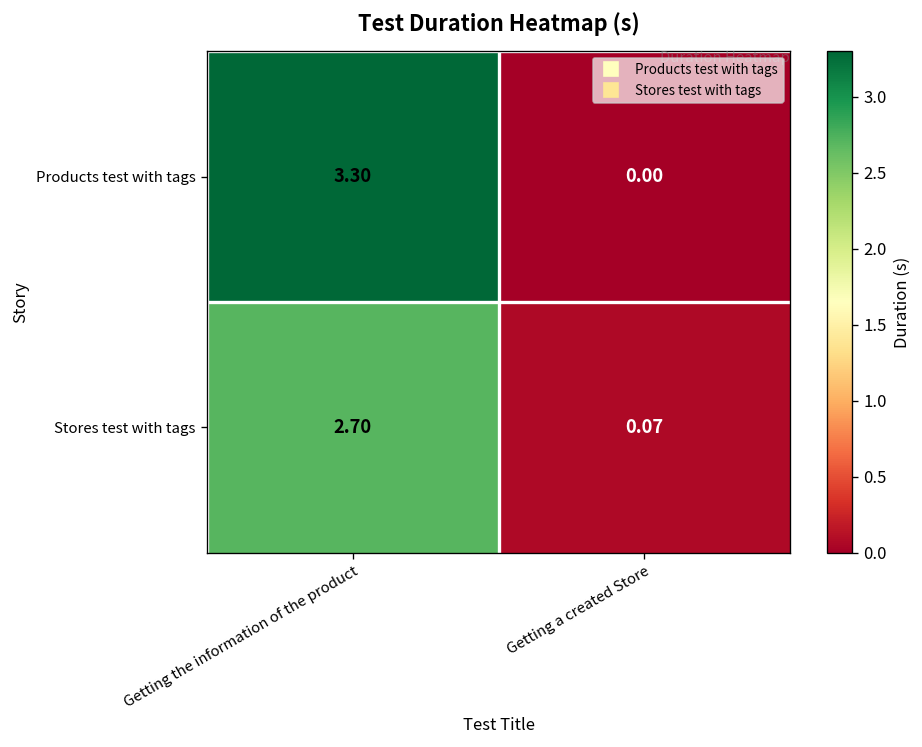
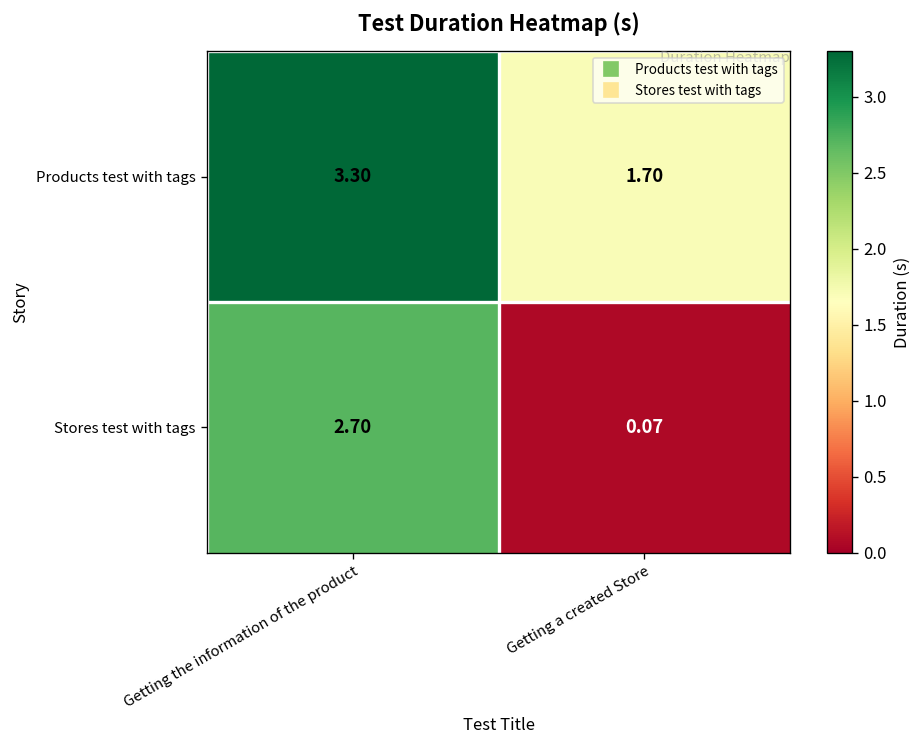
  {
    "Products test with tags": {
      "Getting the information of the product": 3.30,
-     "Getting a created Store": 0.00
+     "Getting a created Store": 1.70
    },
    "Stores test with tags": {
      "Getting the information of the product": 2.70,
      "Getting a created Store": 0.07
    }
  }
